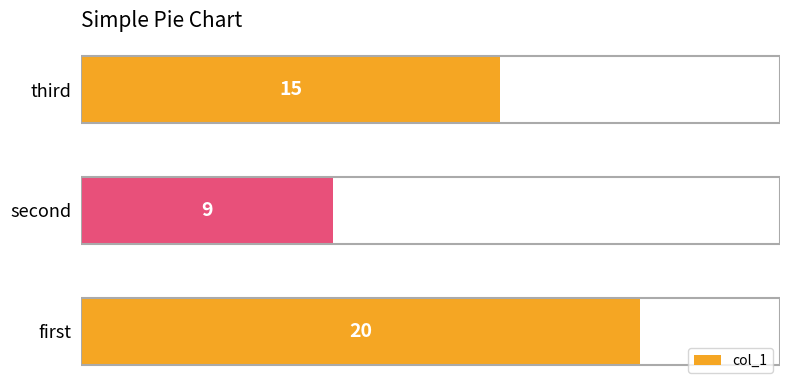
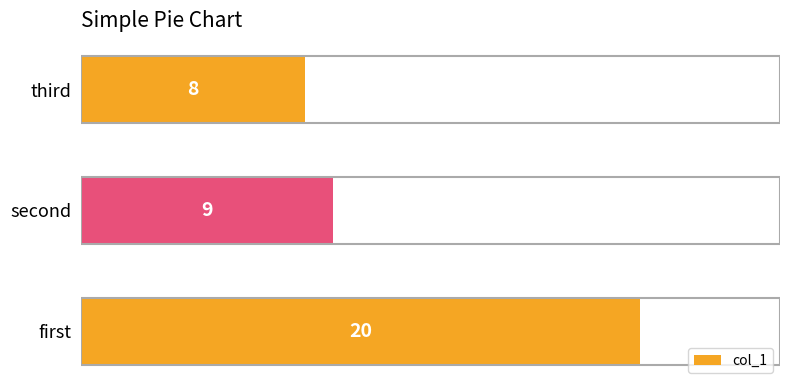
  {
-   "third": 15,
+   "third": 8,
    "second": 9,
    "first": 20
  }
